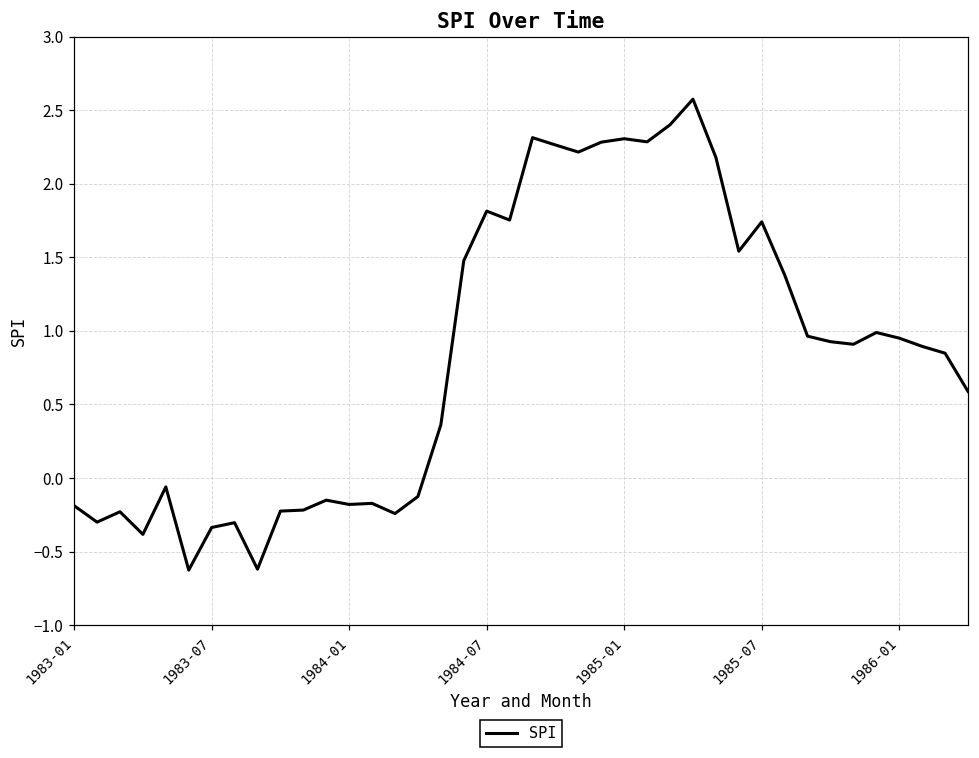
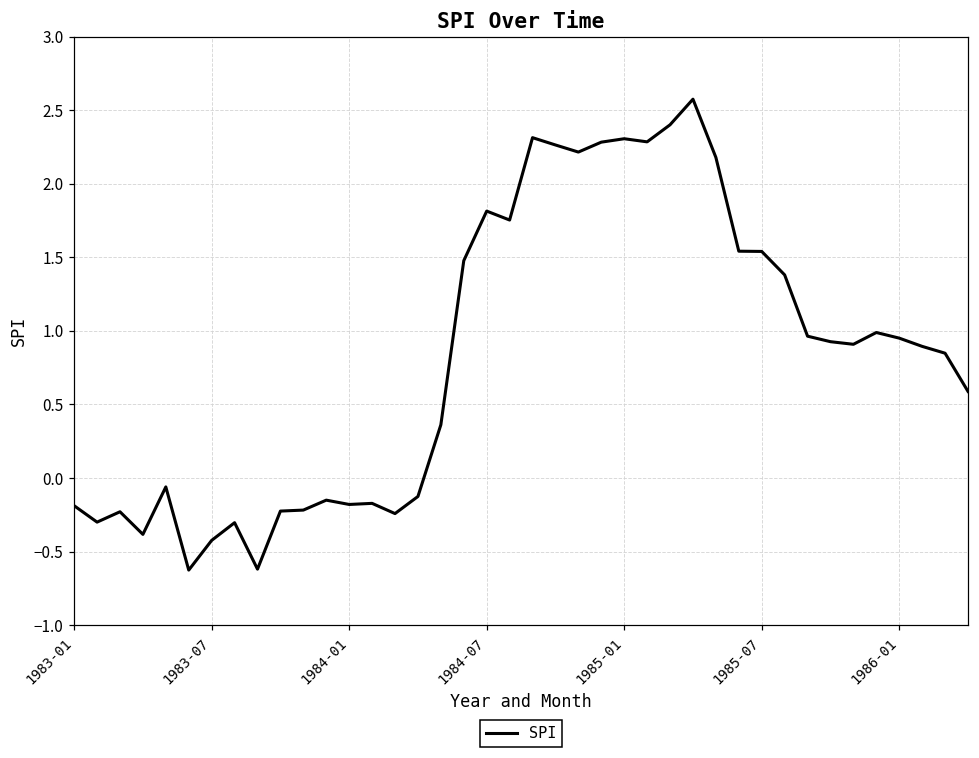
  {
    "1983-01": -0.19,
-   "1983-07": -0.34,
+   "1983-07": -0.42,
    "1984-01": -0.18,
    "1984-07": 1.81,
    "1985-01": 2.31,
-   "1985-07": 1.74,
+   "1985-07": 1.54,
    "1986-01": 0.95
  }
